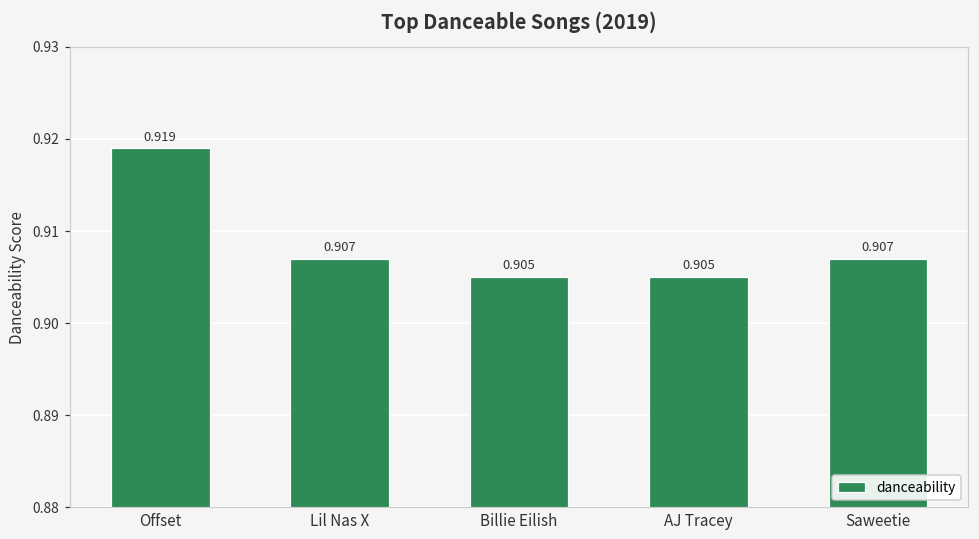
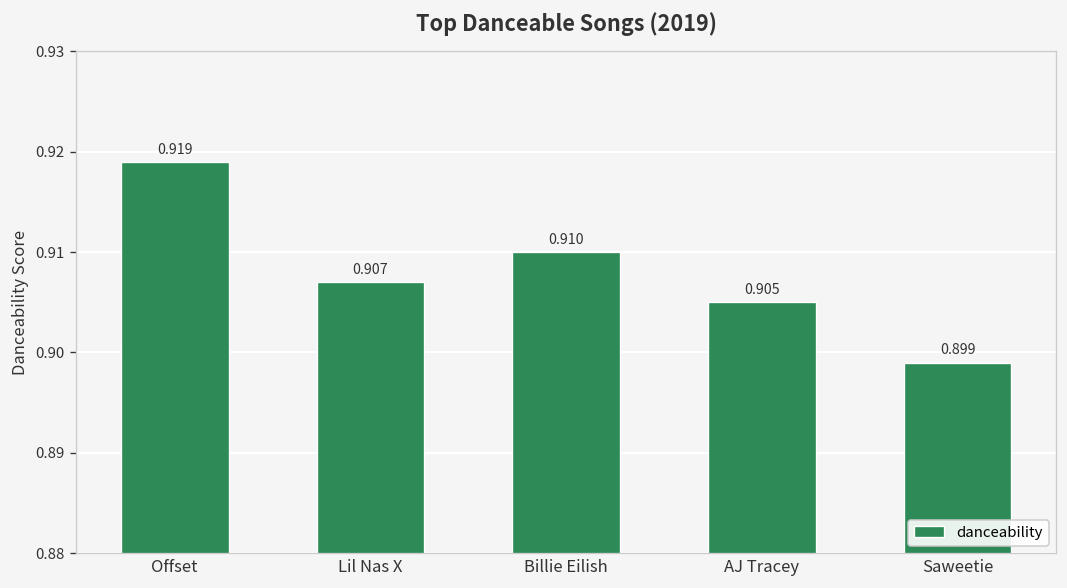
  {
    "Offset": 0.919,
    "Lil Nas X": 0.907,
-   "Billie Eilish": 0.905,
+   "Billie Eilish": 0.910,
    "AJ Tracey": 0.905,
-   "Saweetie": 0.907
+   "Saweetie": 0.899
  }
